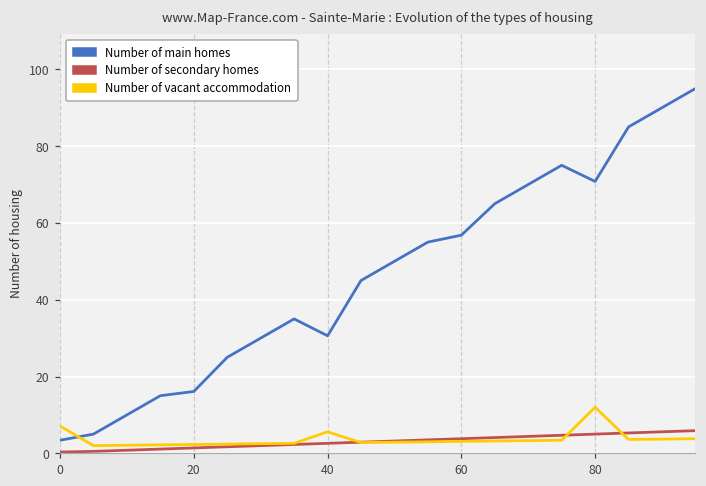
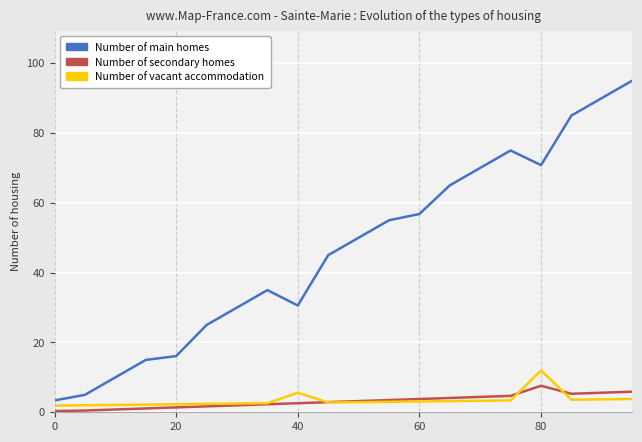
  {
    "Number of main homes": {
      "0": 3,
      "20": 16,
      "40": 31,
      "60": 57,
      "80": 71
    },
    "Number of secondary homes": {
      "0": 0,
      "20": 1,
      "40": 3,
-     "80": 5
+     "80": 8
    },
    "Number of vacant accommodation": {
-     "0": 7,
+     "0": 2,
      "20": 2,
      "40": 6,
      "80": 12
    }
  }
